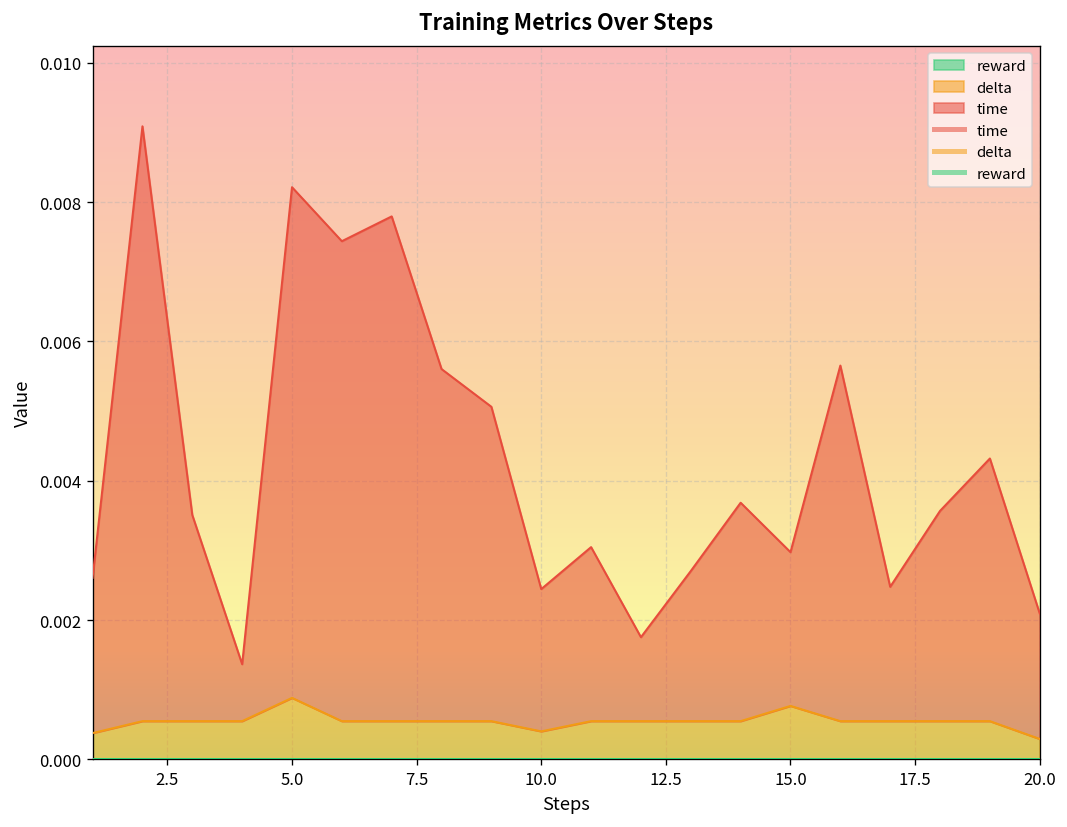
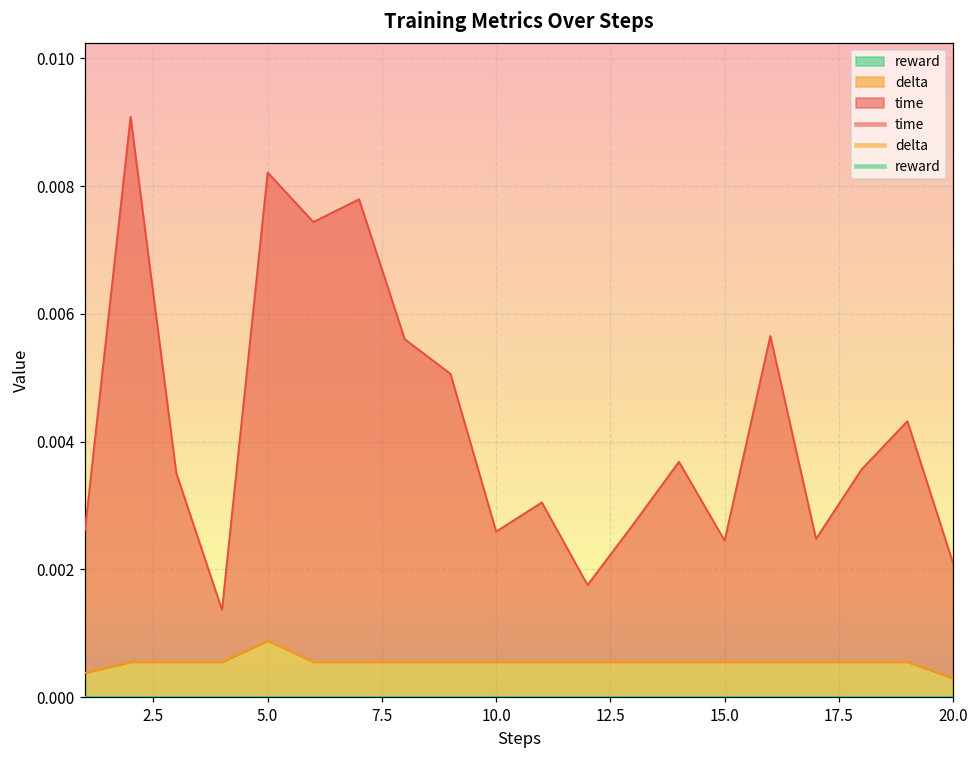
  {
    "reward": {
      "5.0": 0.0000,
      "10.0": 0.0000,
      "15.0": 0.0000,
      "20.0": 0.0000
    },
    "delta": {
      "5.0": 0.0009,
-     "10.0": 0.0004,
-     "15.0": 0.0008,
+     "10.0": 0.0006,
+     "15.0": 0.0006,
      "20.0": 0.0003
    },
    "time": {
      "5.0": 0.0073,
      "10.0": 0.0020,
-     "15.0": 0.0022,
+     "15.0": 0.0019,
      "20.0": 0.0018
    }
  }
